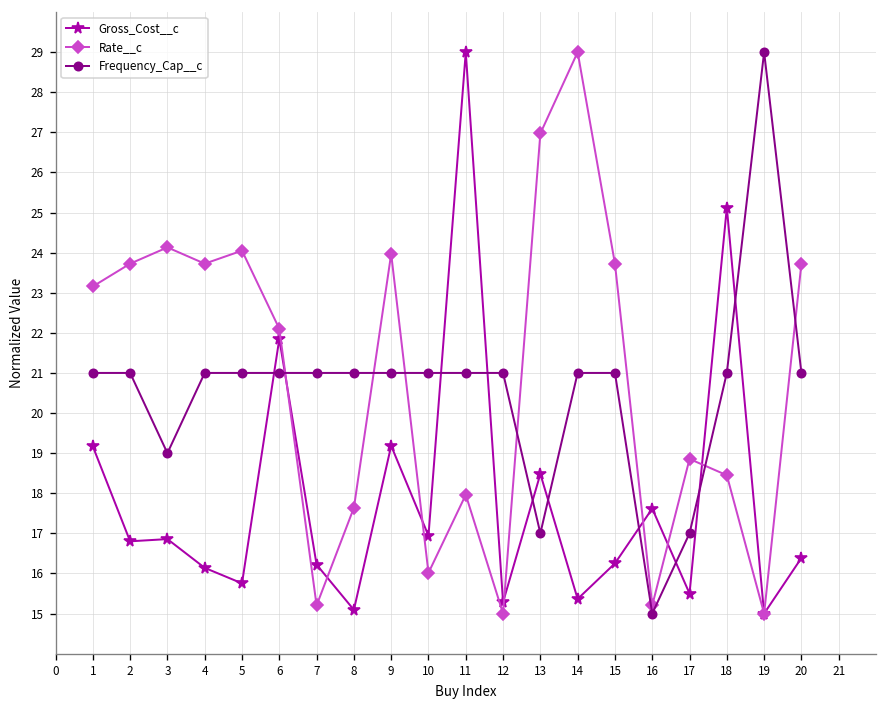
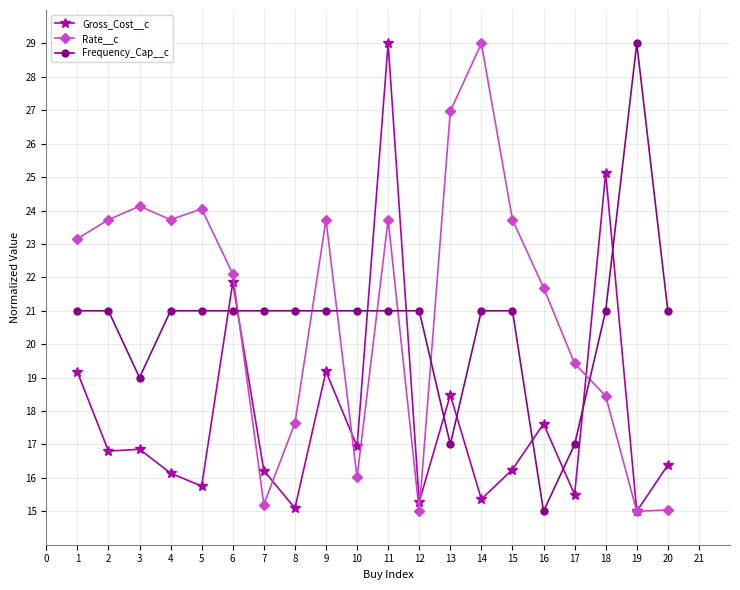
  {
    "Rate__c": {
      "1": 23.2,
      "2": 23.7,
      "3": 24.1,
      "4": 23.7,
      "5": 24.0,
      "6": 22.1,
      "7": 15.2,
      "8": 17.6,
-     "9": 24.0,
+     "9": 23.7,
      "10": 16.0,
-     "11": 18.0,
+     "11": 23.7,
      "12": 15.0,
      "13": 27.0,
      "14": 29.0,
      "15": 23.7,
-     "16": 15.2,
-     "17": 18.9,
+     "16": 21.7,
+     "17": 19.4,
      "18": 18.4,
-     "20": 23.7
+     "20": 15.0
    }
  }
